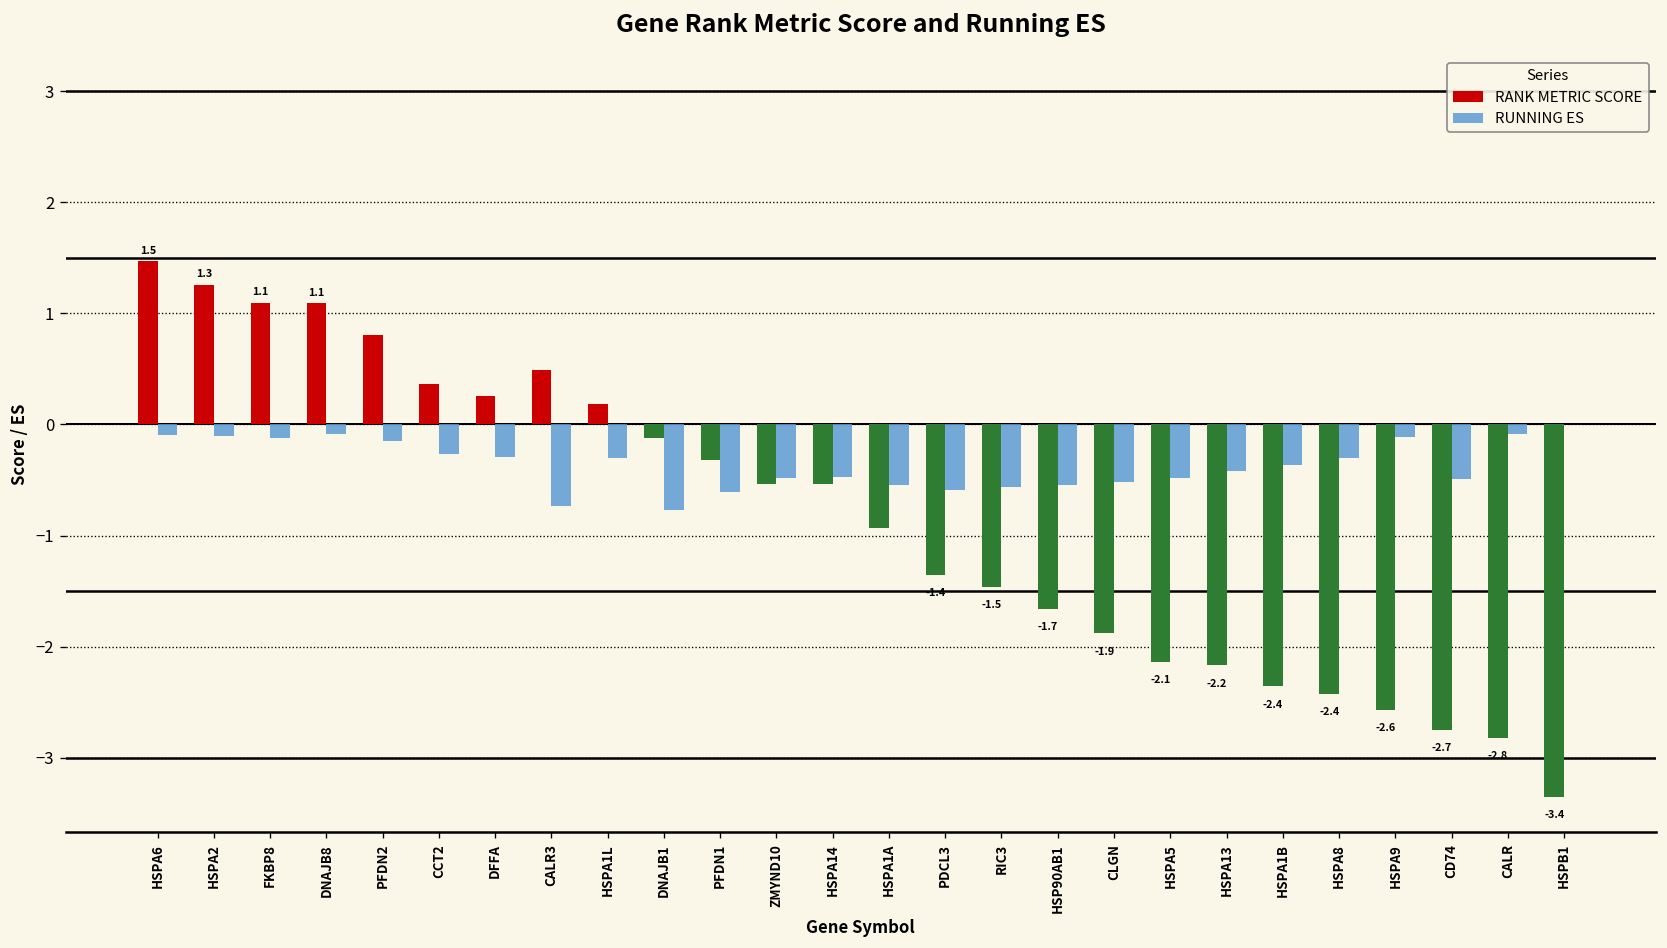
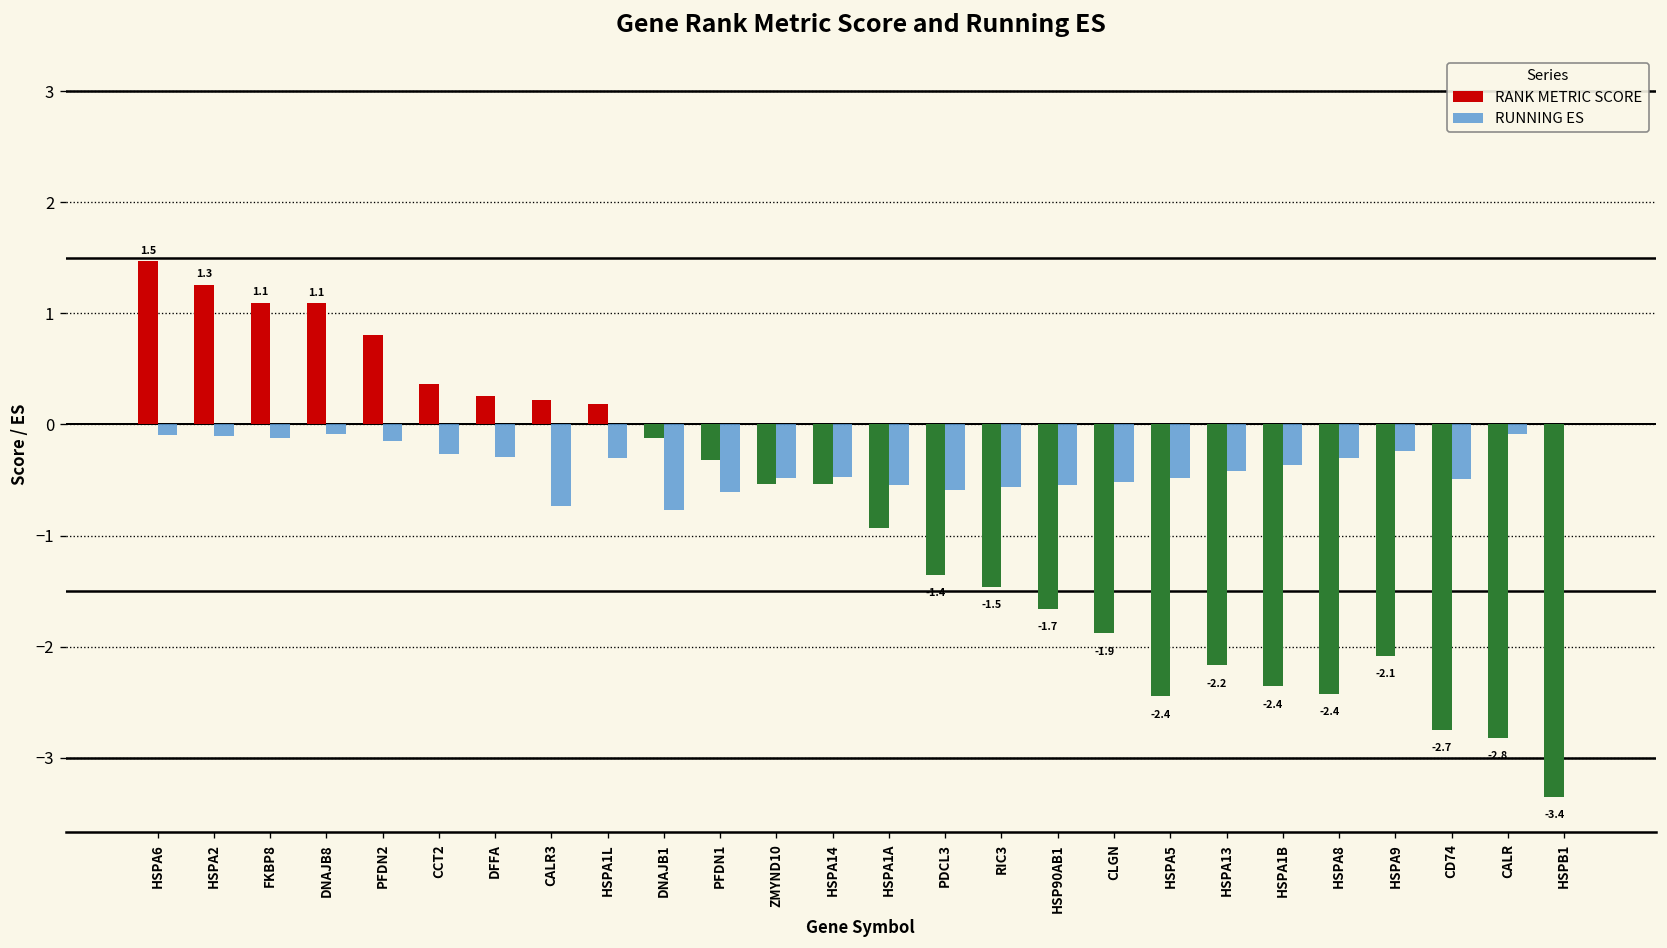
  {
    "RANK METRIC SCORE": {
      "HSPA6": 1.5,
      "HSPA2": 1.3,
      "FKBP8": 1.1,
      "DNAJB8": 1.1,
-     "CALR3": 0.5,
+     "CALR3": 0.2,
      "PDCL3": -1.4,
      "RIC3": -1.5,
      "HSP90AB1": -1.7,
      "CLGN": -1.9,
-     "HSPA5": -2.1,
+     "HSPA5": -2.4,
      "HSPA13": -2.2,
      "HSPA1B": -2.4,
      "HSPA8": -2.4,
-     "HSPA9": -2.6,
+     "HSPA9": -2.1,
      "CD74": -2.7,
      "CALR": -2.8,
      "HSPB1": -3.4
    },
    "RUNNING ES": {
      "HSPA6": -0.1,
      "HSPA2": -0.1,
      "FKBP8": -0.1,
      "DNAJB8": -0.1,
      "PFDN2": -0.1,
      "CCT2": -0.3,
      "DFFA": -0.3,
      "CALR3": -0.7,
      "HSPA1L": -0.3,
      "DNAJB1": -0.8,
      "PFDN1": -0.6,
      "ZMYND10": -0.5,
      "HSPA14": -0.5,
      "HSPA1A": -0.5,
      "PDCL3": -0.6,
      "RIC3": -0.6,
      "HSP90AB1": -0.5,
      "CLGN": -0.5,
      "HSPA5": -0.5,
      "HSPA13": -0.4,
      "HSPA1B": -0.4,
      "HSPA8": -0.3,
-     "HSPA9": -0.1,
+     "HSPA9": -0.2,
      "CD74": -0.5,
      "CALR": -0.1
    }
  }
